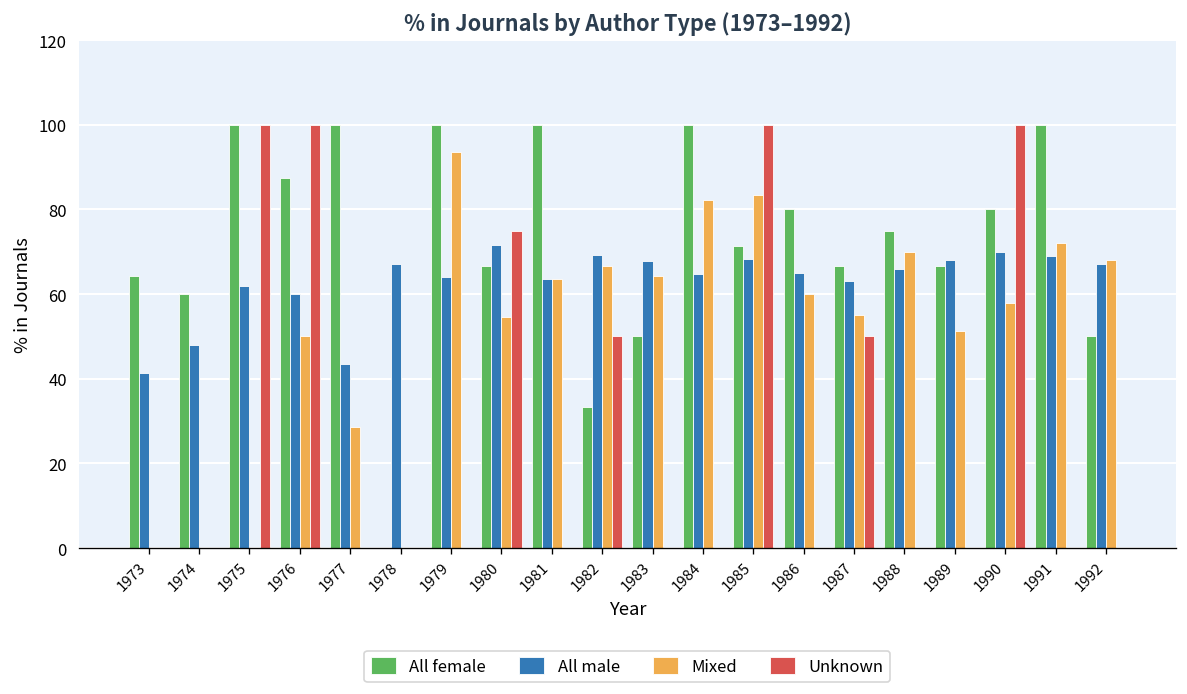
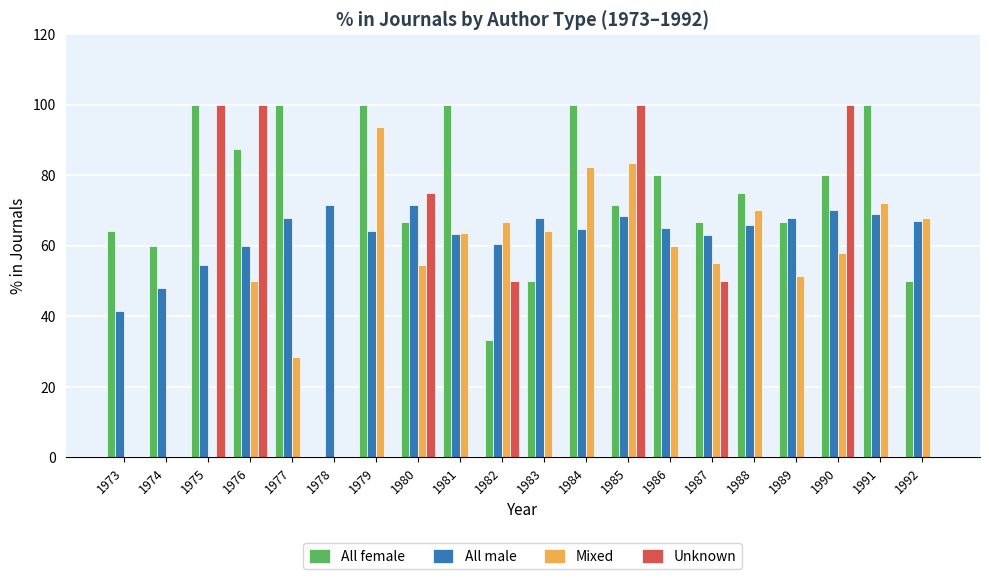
  {
    "All female": {
      "1973": 64,
      "1974": 60,
      "1975": 100,
      "1976": 88,
      "1977": 100,
      "1978": 0,
      "1979": 100,
      "1980": 67,
      "1981": 100,
      "1982": 33,
      "1983": 50,
      "1984": 100,
      "1985": 71,
      "1986": 80,
      "1987": 67,
      "1988": 75,
      "1989": 67,
      "1990": 80,
      "1991": 100,
      "1992": 50
    },
    "All male": {
      "1973": 41,
      "1974": 48,
-     "1975": 62,
+     "1975": 55,
      "1976": 60,
-     "1977": 44,
-     "1978": 67,
+     "1977": 68,
+     "1978": 72,
      "1979": 64,
      "1980": 72,
      "1981": 63,
-     "1982": 69,
+     "1982": 61,
      "1983": 68,
      "1984": 65,
      "1985": 68,
      "1986": 65,
      "1987": 63,
      "1988": 66,
      "1989": 68,
      "1990": 70,
      "1991": 69,
      "1992": 67
    },
    "Mixed": {
      "1973": 0,
      "1974": 0,
      "1975": 0,
      "1976": 50,
      "1977": 29,
      "1978": 0,
      "1979": 94,
      "1980": 55,
      "1981": 64,
      "1982": 67,
      "1983": 64,
      "1984": 82,
      "1985": 83,
      "1986": 60,
      "1987": 55,
      "1988": 70,
      "1989": 51,
      "1990": 58,
      "1991": 72,
      "1992": 68
    },
    "Unknown": {
      "1973": 0,
      "1974": 0,
      "1975": 100,
      "1976": 100,
      "1977": 0,
      "1978": 0,
      "1979": 0,
      "1980": 75,
      "1981": 0,
      "1982": 50,
      "1983": 0,
      "1984": 0,
      "1985": 100,
      "1986": 0,
      "1987": 50,
      "1988": 0,
      "1989": 0,
      "1990": 100,
      "1991": 0,
      "1992": 0
    }
  }
